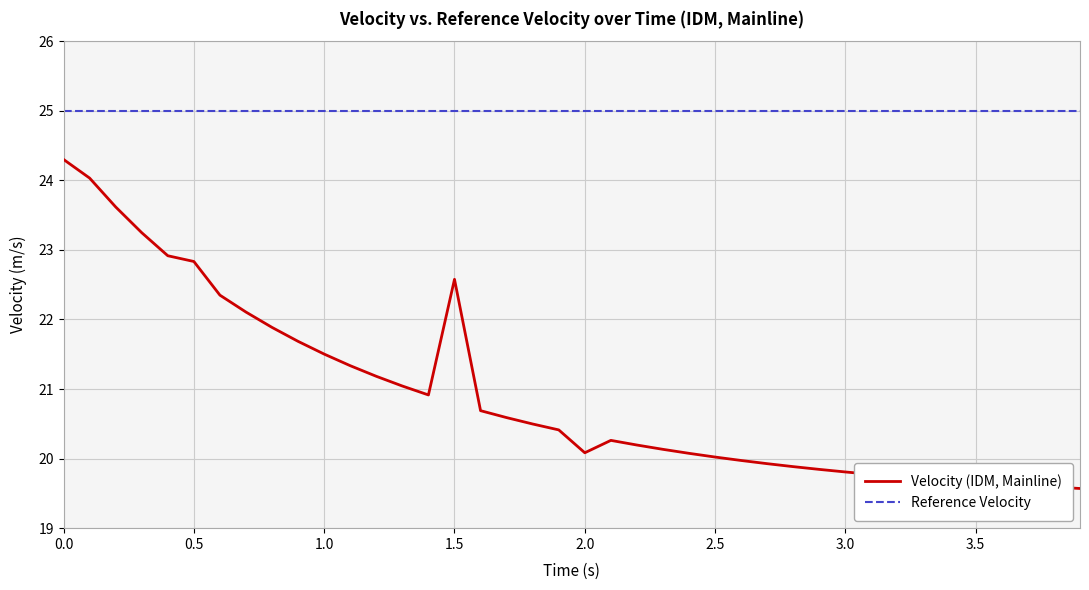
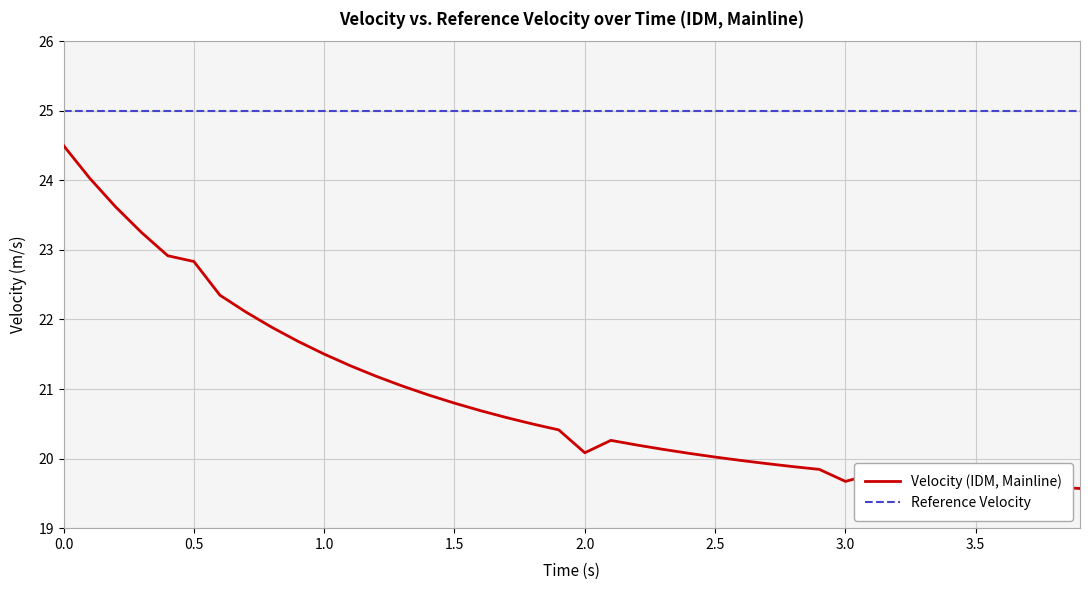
  {
    "Velocity (IDM, Mainline)": {
-     "0.0": 24.3,
+     "0.0": 24.5,
      "0.5": 22.8,
      "1.0": 21.5,
-     "1.5": 22.6,
+     "1.5": 20.8,
      "2.0": 20.1,
      "2.5": 20.0,
-     "3.0": 19.8
+     "3.0": 19.7
    },
    "Reference Velocity": {
      "0.0": 25.0,
      "0.5": 25.0,
      "1.0": 25.0,
      "1.5": 25.0,
      "2.0": 25.0,
      "2.5": 25.0,
      "3.0": 25.0,
      "3.5": 25.0
    }
  }
